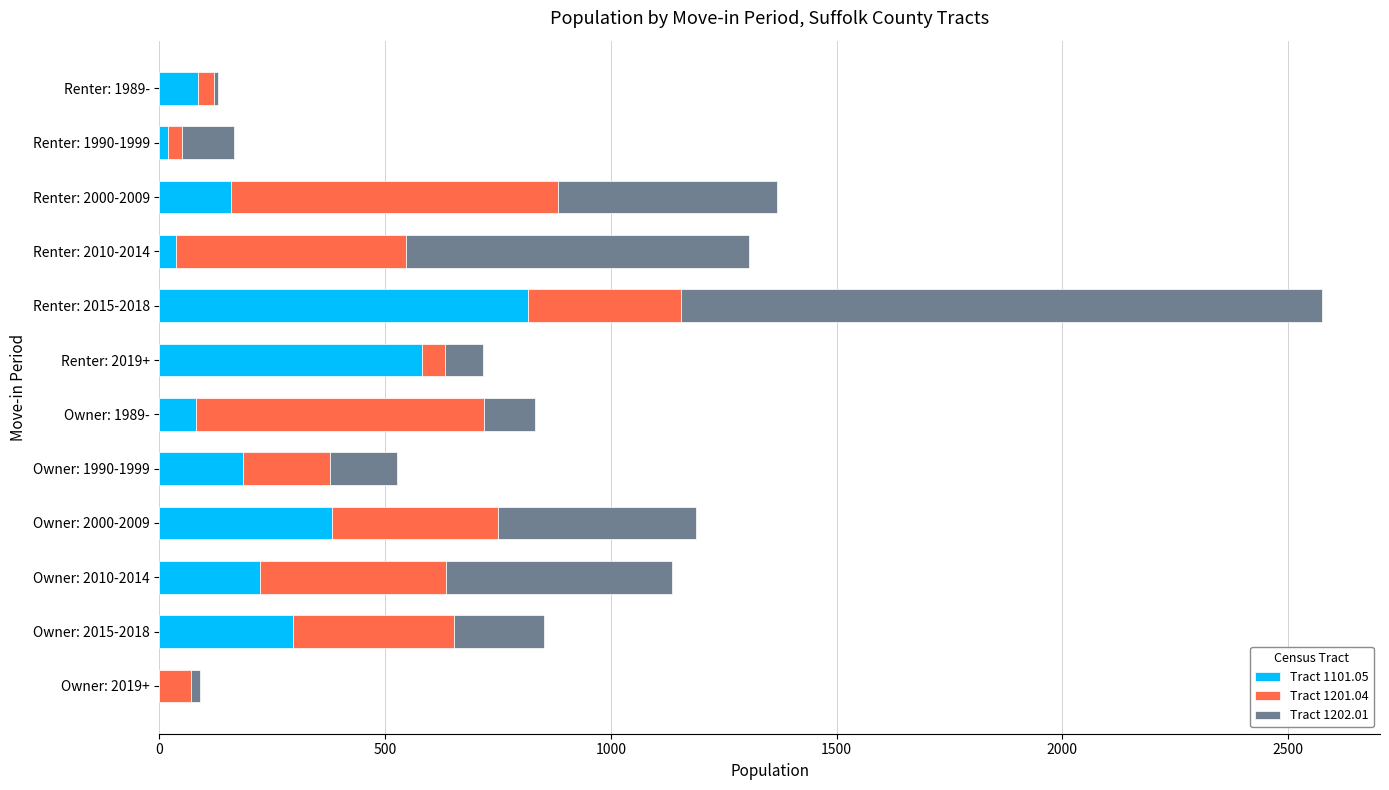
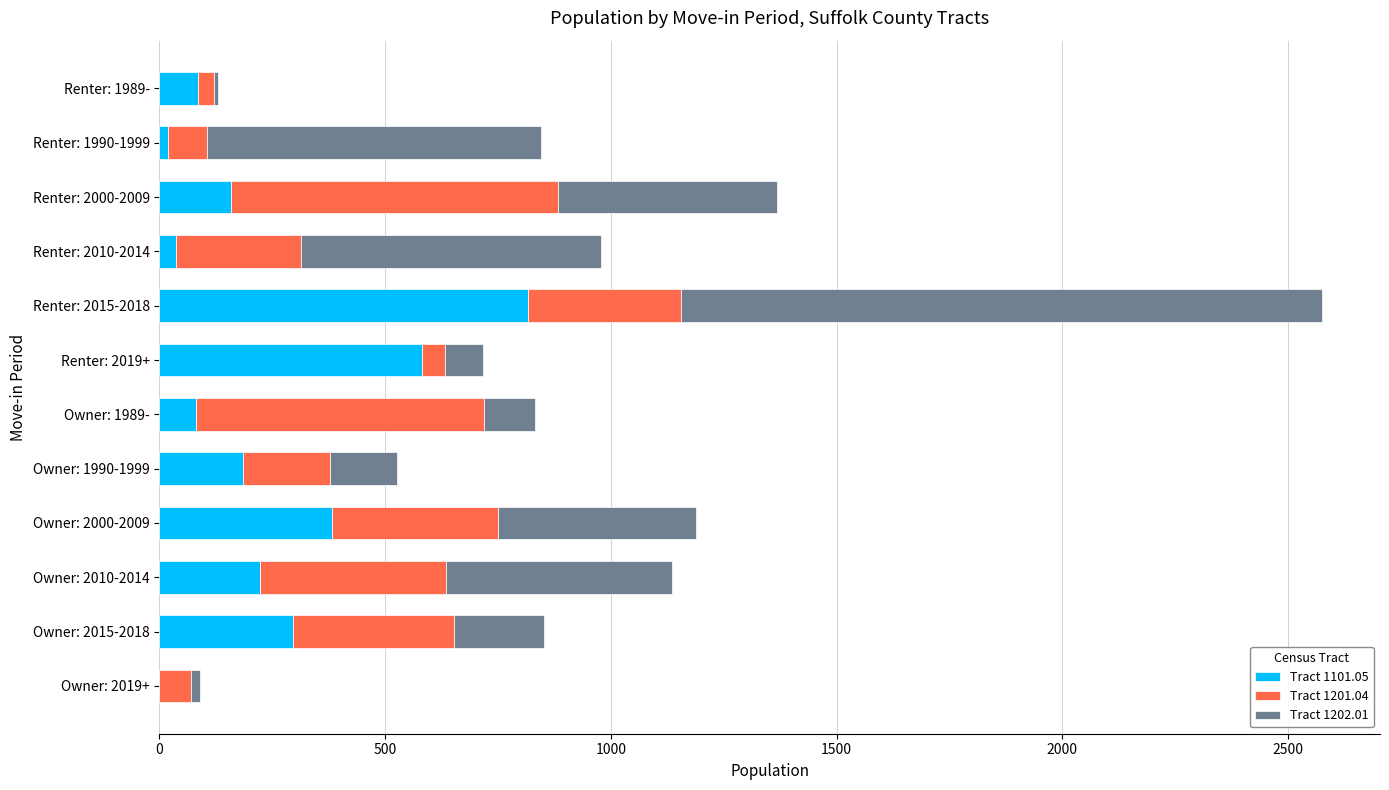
  {
    "Tract 1101.05": {
      "Renter: 1989-": 90,
      "Renter: 1990-1999": 20,
      "Renter: 2000-2009": 160,
      "Renter: 2010-2014": 40,
      "Renter: 2015-2018": 820,
      "Renter: 2019+": 580,
      "Owner: 1989-": 80,
      "Owner: 1990-1999": 190,
      "Owner: 2000-2009": 380,
      "Owner: 2010-2014": 220,
      "Owner: 2015-2018": 300,
      "Owner: 2019+": 0
    },
    "Tract 1201.04": {
      "Renter: 1989-": 40,
-     "Renter: 1990-1999": 30,
+     "Renter: 1990-1999": 90,
      "Renter: 2000-2009": 730,
-     "Renter: 2010-2014": 510,
+     "Renter: 2010-2014": 280,
      "Renter: 2015-2018": 340,
      "Renter: 2019+": 50,
      "Owner: 1989-": 640,
      "Owner: 1990-1999": 190,
      "Owner: 2000-2009": 370,
      "Owner: 2010-2014": 410,
      "Owner: 2015-2018": 360,
      "Owner: 2019+": 70
    },
    "Tract 1202.01": {
      "Renter: 1989-": 10,
-     "Renter: 1990-1999": 110,
+     "Renter: 1990-1999": 740,
      "Renter: 2000-2009": 490,
-     "Renter: 2010-2014": 760,
+     "Renter: 2010-2014": 670,
      "Renter: 2015-2018": 1420,
      "Renter: 2019+": 80,
      "Owner: 1989-": 120,
      "Owner: 1990-1999": 150,
      "Owner: 2000-2009": 440,
      "Owner: 2010-2014": 500,
      "Owner: 2015-2018": 200,
      "Owner: 2019+": 20
    }
  }
